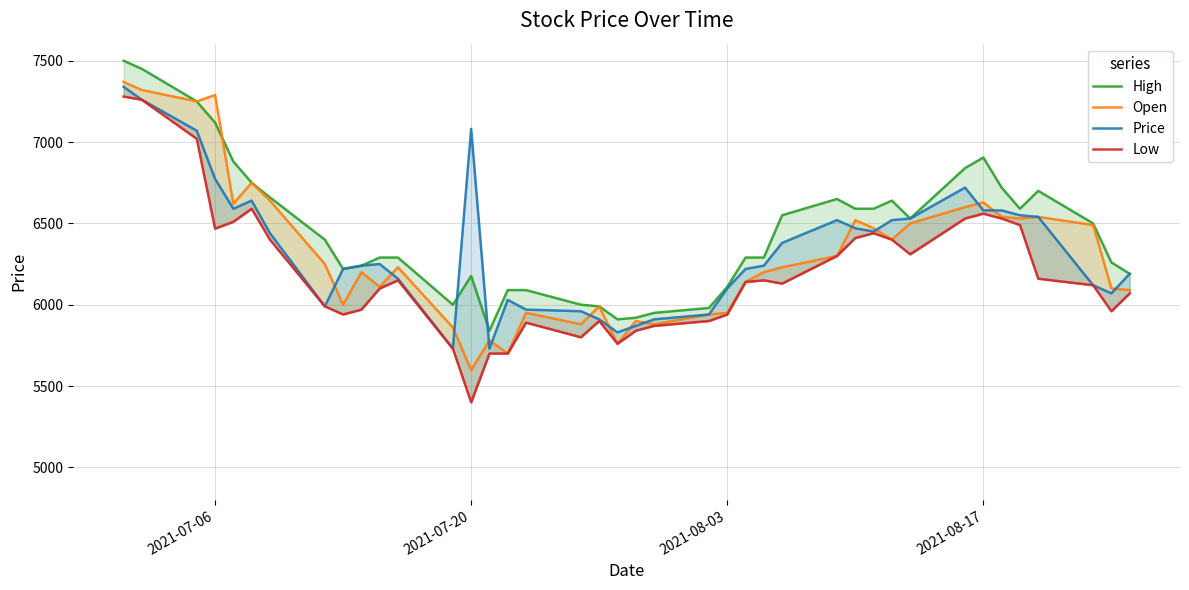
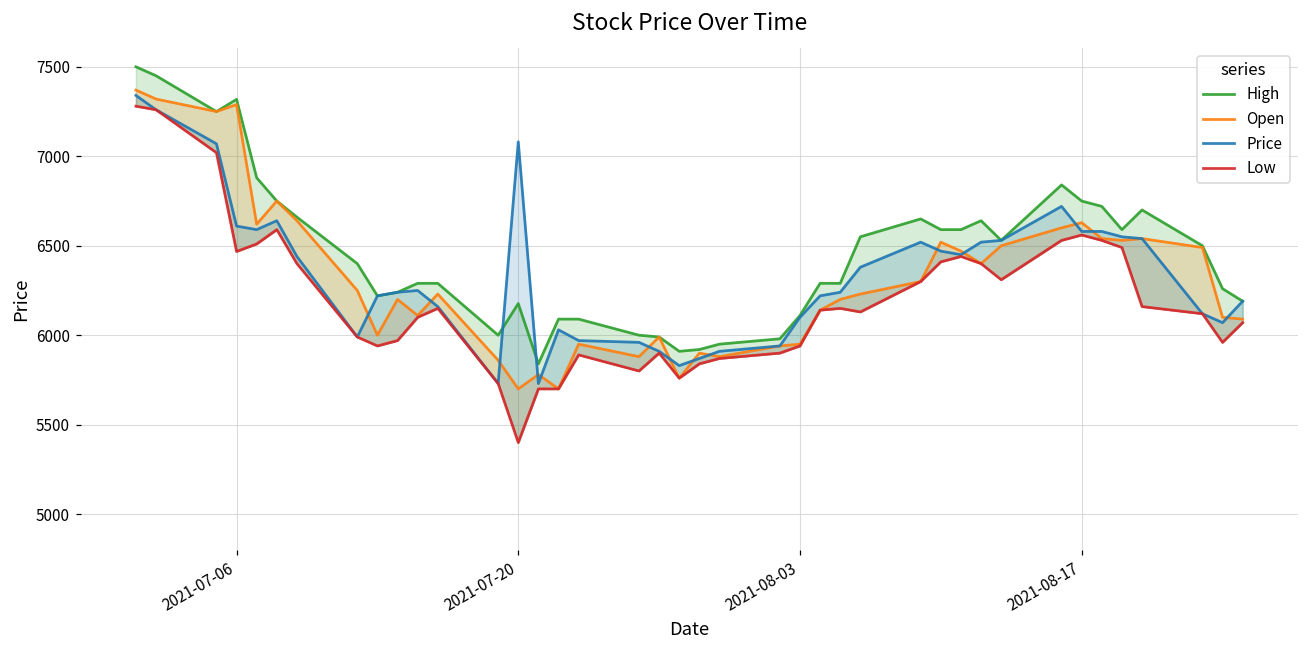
  {
    "High": {
-     "2021-07-06": 7120,
+     "2021-07-06": 7320,
      "2021-07-20": 6180,
-     "2021-08-17": 6910
+     "2021-08-17": 6750
    },
    "Open": {
      "2021-07-06": 7290,
-     "2021-07-20": 5600,
+     "2021-07-20": 5700,
      "2021-08-17": 6630
    },
    "Price": {
-     "2021-07-06": 6770,
+     "2021-07-06": 6610,
      "2021-07-20": 7080,
      "2021-08-17": 6580
    },
    "Low": {
      "2021-07-06": 6470,
      "2021-07-20": 5400,
      "2021-08-17": 6560
    }
  }
